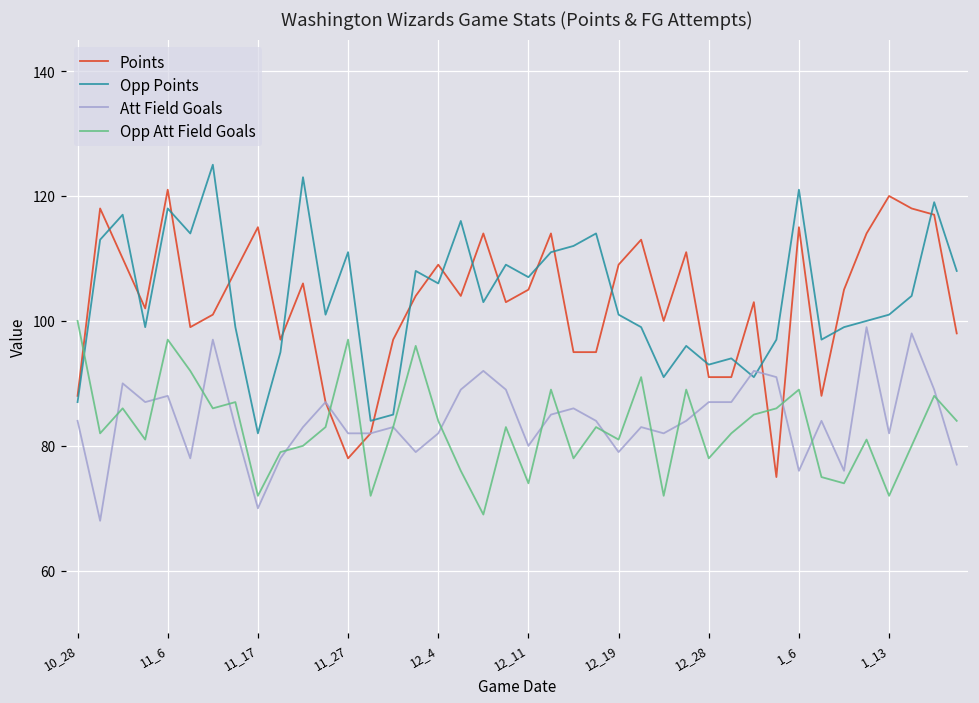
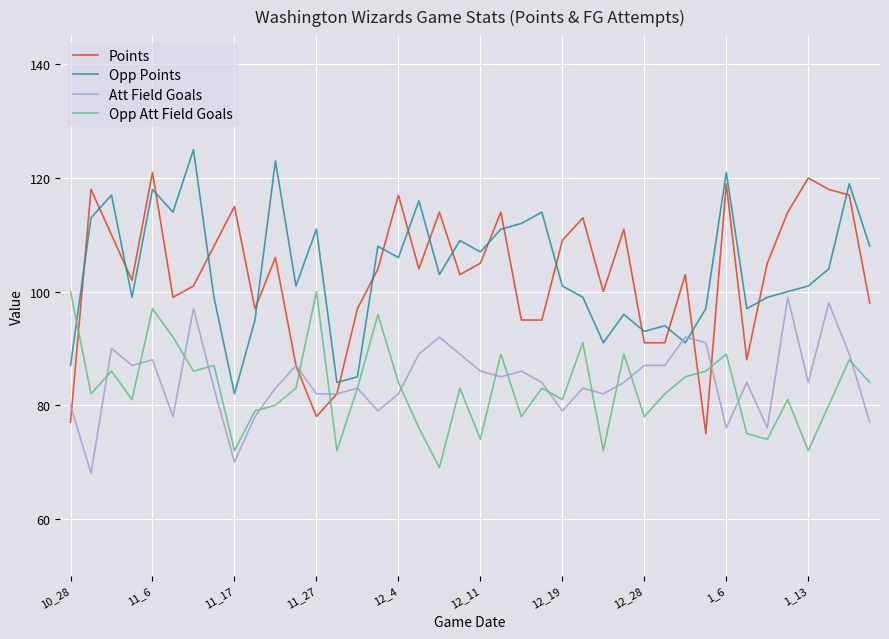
  {
    "Points": {
-     "10_28": 88,
+     "10_28": 77,
      "11_6": 121,
      "11_17": 115,
      "11_27": 78,
-     "12_4": 109,
+     "12_4": 117,
      "12_11": 105,
      "12_19": 109,
      "12_28": 91,
-     "1_6": 115,
+     "1_6": 119,
      "1_13": 120
    },
    "Opp Points": {
      "10_28": 87,
      "11_6": 118,
      "11_17": 82,
      "11_27": 111,
      "12_4": 106,
      "12_11": 107,
      "12_19": 101,
      "12_28": 93,
      "1_6": 121,
      "1_13": 101
    },
    "Att Field Goals": {
-     "10_28": 84,
+     "10_28": 80,
      "11_6": 88,
      "11_17": 70,
      "11_27": 82,
      "12_4": 82,
-     "12_11": 80,
+     "12_11": 86,
      "12_19": 79,
      "12_28": 87,
      "1_6": 76,
-     "1_13": 82
+     "1_13": 84
    },
    "Opp Att Field Goals": {
      "10_28": 100,
      "11_6": 97,
      "11_17": 72,
-     "11_27": 97,
+     "11_27": 100,
      "12_4": 84,
      "12_11": 74,
      "12_19": 81,
      "12_28": 78,
      "1_6": 89,
      "1_13": 72
    }
  }
